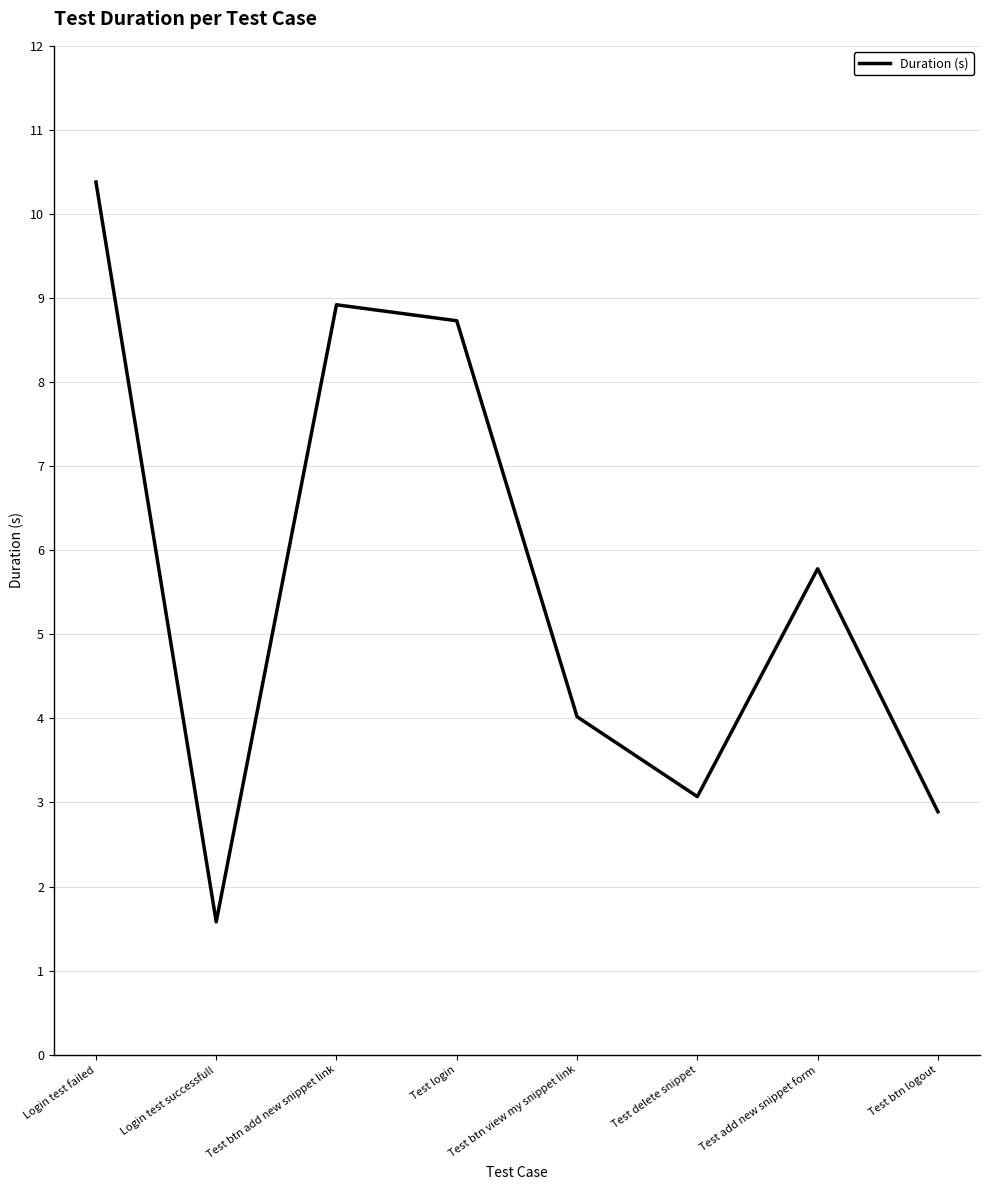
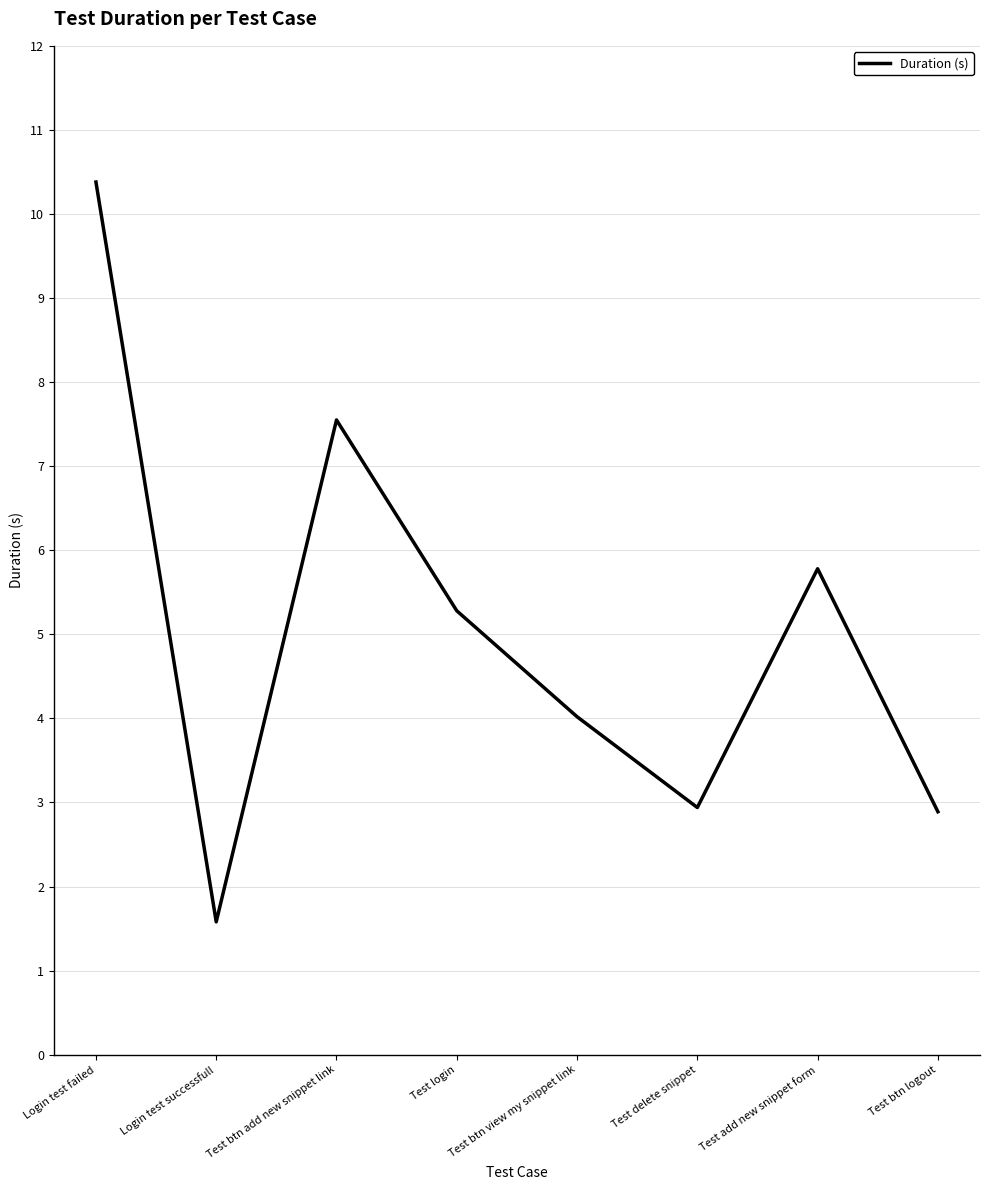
  {
    "Login test failed": 10.4,
    "Login test successfull": 1.6,
-   "Test btn add new snippet link": 8.9,
-   "Test login": 8.7,
+   "Test btn add new snippet link": 7.6,
+   "Test login": 5.3,
    "Test btn view my snippet link": 4.0,
-   "Test delete snippet": 3.1,
+   "Test delete snippet": 2.9,
    "Test add new snippet form": 5.8,
    "Test btn logout": 2.9
  }
